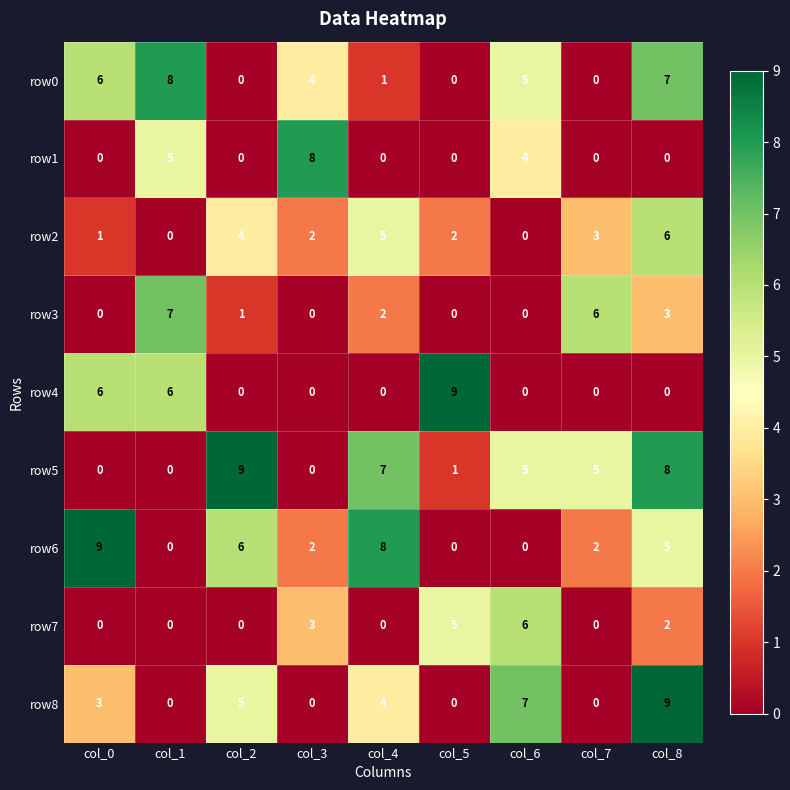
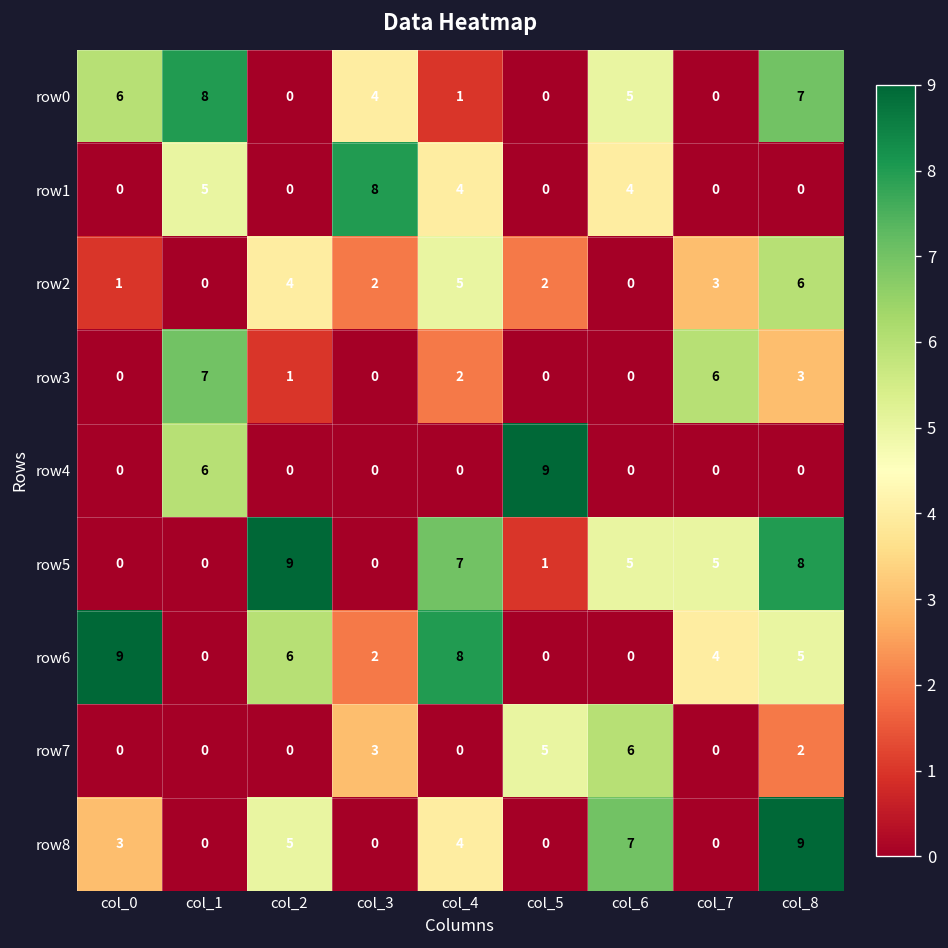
  {
    "row0": {
      "col_0": 6,
      "col_1": 8,
      "col_2": 0,
      "col_3": 4,
      "col_4": 1,
      "col_5": 0,
      "col_6": 5,
      "col_7": 0,
      "col_8": 7
    },
    "row1": {
      "col_0": 0,
      "col_1": 5,
      "col_2": 0,
      "col_3": 8,
-     "col_4": 0,
+     "col_4": 4,
      "col_5": 0,
      "col_6": 4,
      "col_7": 0,
      "col_8": 0
    },
    "row2": {
      "col_0": 1,
      "col_1": 0,
      "col_2": 4,
      "col_3": 2,
      "col_4": 5,
      "col_5": 2,
      "col_6": 0,
      "col_7": 3,
      "col_8": 6
    },
    "row3": {
      "col_0": 0,
      "col_1": 7,
      "col_2": 1,
      "col_3": 0,
      "col_4": 2,
      "col_5": 0,
      "col_6": 0,
      "col_7": 6,
      "col_8": 3
    },
    "row4": {
-     "col_0": 6,
+     "col_0": 0,
      "col_1": 6,
      "col_2": 0,
      "col_3": 0,
      "col_4": 0,
      "col_5": 9,
      "col_6": 0,
      "col_7": 0,
      "col_8": 0
    },
    "row5": {
      "col_0": 0,
      "col_1": 0,
      "col_2": 9,
      "col_3": 0,
      "col_4": 7,
      "col_5": 1,
      "col_6": 5,
      "col_7": 5,
      "col_8": 8
    },
    "row6": {
      "col_0": 9,
      "col_1": 0,
      "col_2": 6,
      "col_3": 2,
      "col_4": 8,
      "col_5": 0,
      "col_6": 0,
-     "col_7": 2,
+     "col_7": 4,
      "col_8": 5
    },
    "row7": {
      "col_0": 0,
      "col_1": 0,
      "col_2": 0,
      "col_3": 3,
      "col_4": 0,
      "col_5": 5,
      "col_6": 6,
      "col_7": 0,
      "col_8": 2
    },
    "row8": {
      "col_0": 3,
      "col_1": 0,
      "col_2": 5,
      "col_3": 0,
      "col_4": 4,
      "col_5": 0,
      "col_6": 7,
      "col_7": 0,
      "col_8": 9
    }
  }
